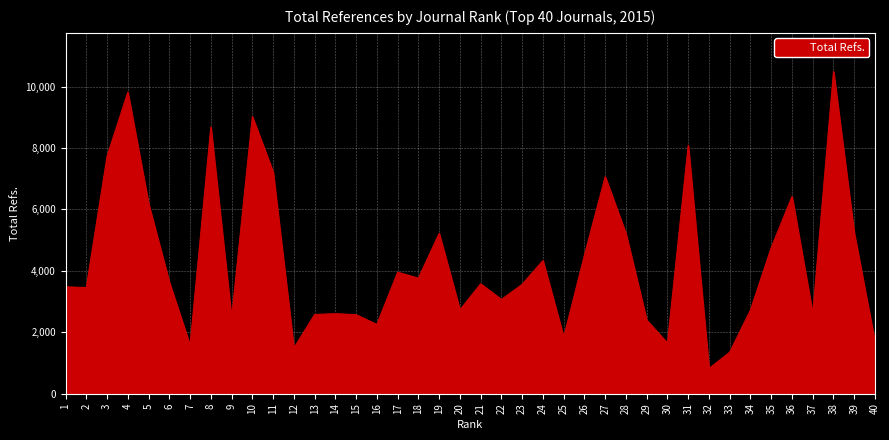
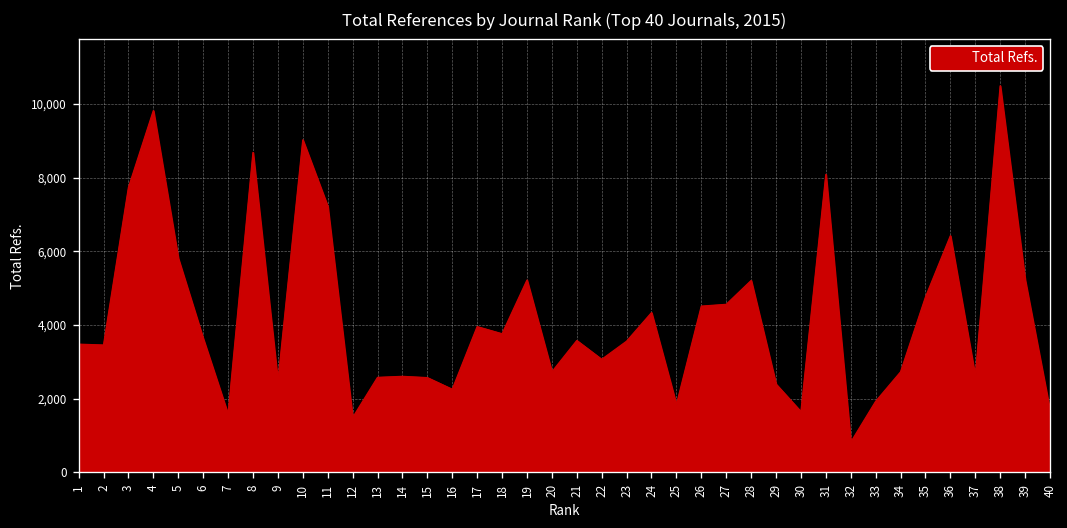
  {
    "1": "3,500",
    "2": "3,500",
    "3": "7,700",
    "4": "9,800",
-   "5": "6,200",
+   "5": "5,800",
    "6": "3,600",
    "7": "1,600",
    "8": "8,700",
    "9": "2,500",
    "10": "9,000",
    "11": "7,200",
    "12": "1,500",
    "13": "2,600",
    "14": "2,600",
    "15": "2,600",
    "16": "2,300",
    "17": "4,000",
    "18": "3,800",
    "19": "5,200",
    "20": "2,700",
    "21": "3,600",
    "22": "3,100",
    "23": "3,600",
    "24": "4,300",
    "25": "1,800",
    "26": "4,500",
-   "27": "7,100",
+   "27": "4,600",
    "28": "5,200",
    "29": "2,400",
    "30": "1,600",
    "31": "8,100",
    "32": "800",
-   "33": "1,400",
+   "33": "1,900",
    "34": "2,700",
    "35": "4,800",
    "36": "6,400",
    "37": "2,600",
    "38": "10,500",
    "39": "5,200",
    "40": "1,700"
  }
